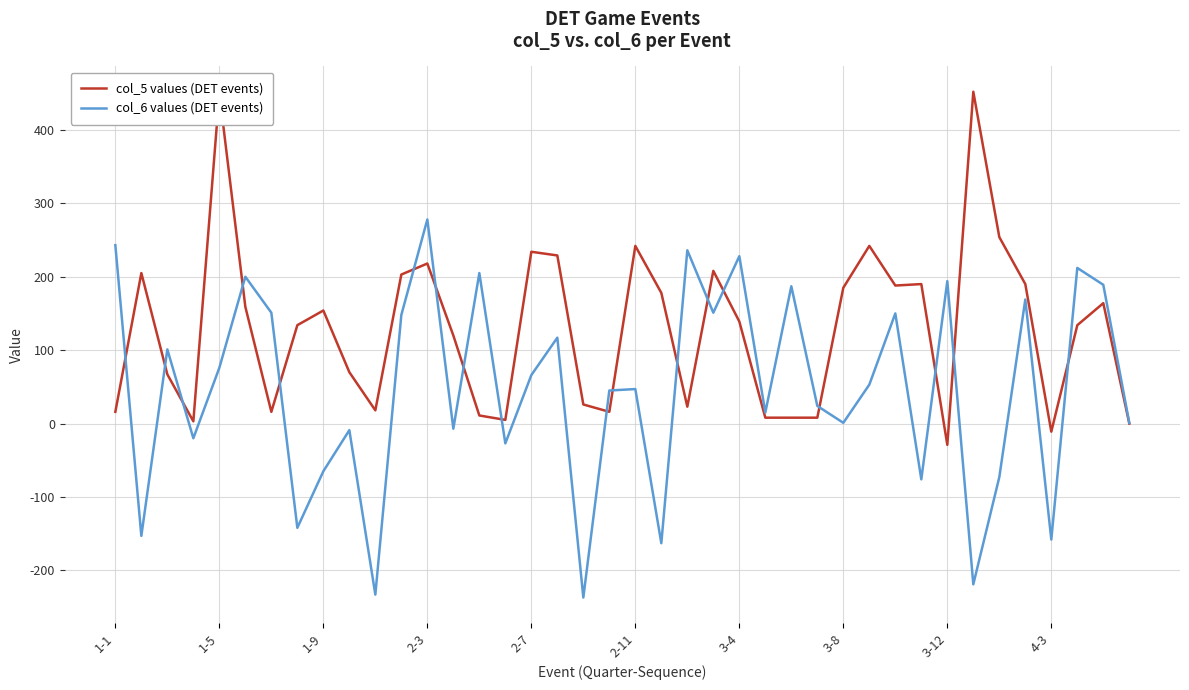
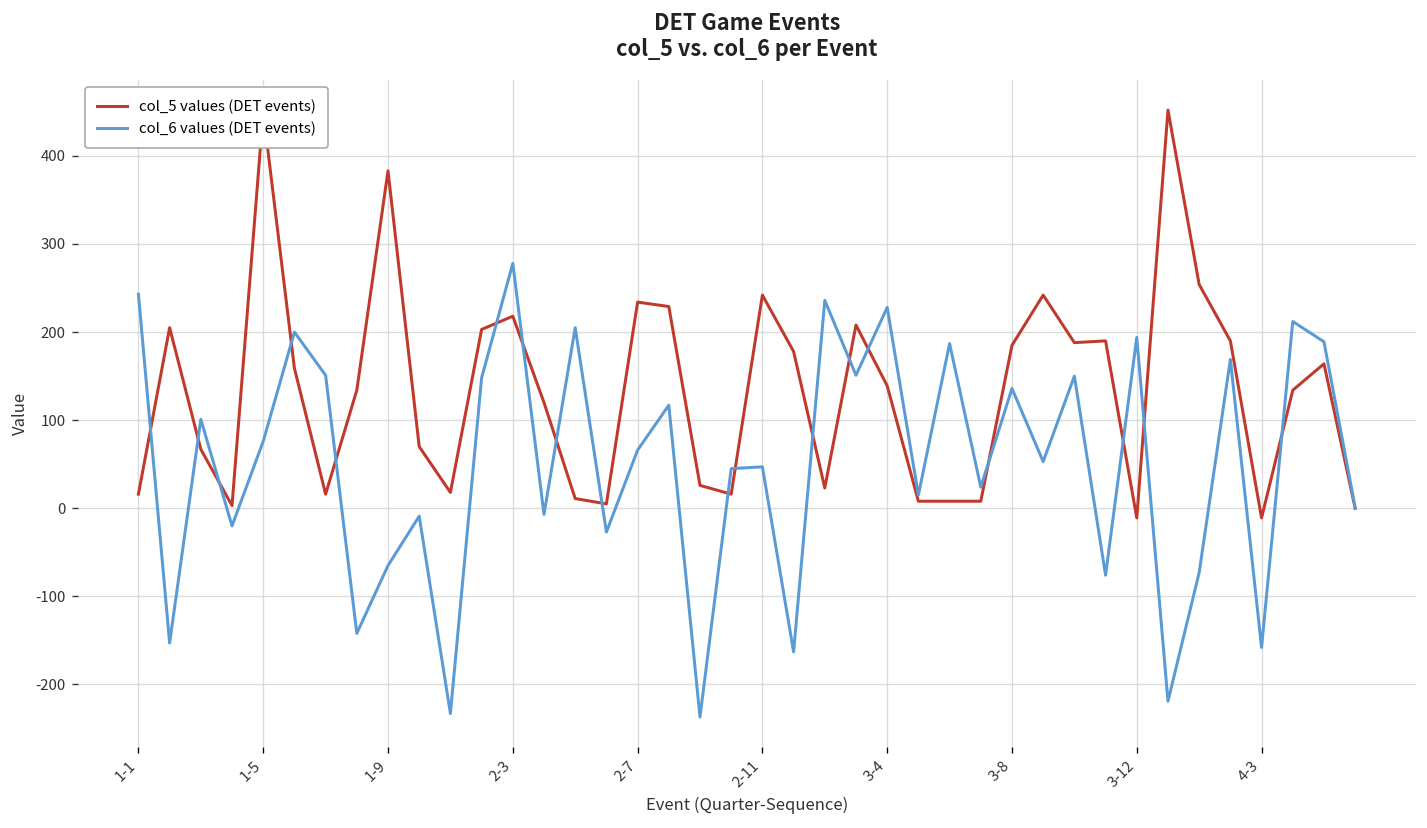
  {
    "col_5 values (DET events)": {
      "1-1": 20,
-     "1-9": 150,
+     "1-9": 380,
      "2-3": 220,
      "2-7": 230,
      "2-11": 240,
      "3-4": 140,
      "3-8": 190,
-     "3-12": -30,
+     "3-12": -10,
      "4-3": -10
    },
    "col_6 values (DET events)": {
      "1-1": 240,
      "1-5": 80,
      "1-9": -70,
      "2-3": 280,
      "2-7": 70,
      "2-11": 50,
      "3-4": 230,
-     "3-8": 0,
+     "3-8": 140,
      "3-12": 190,
      "4-3": -160
    }
  }
